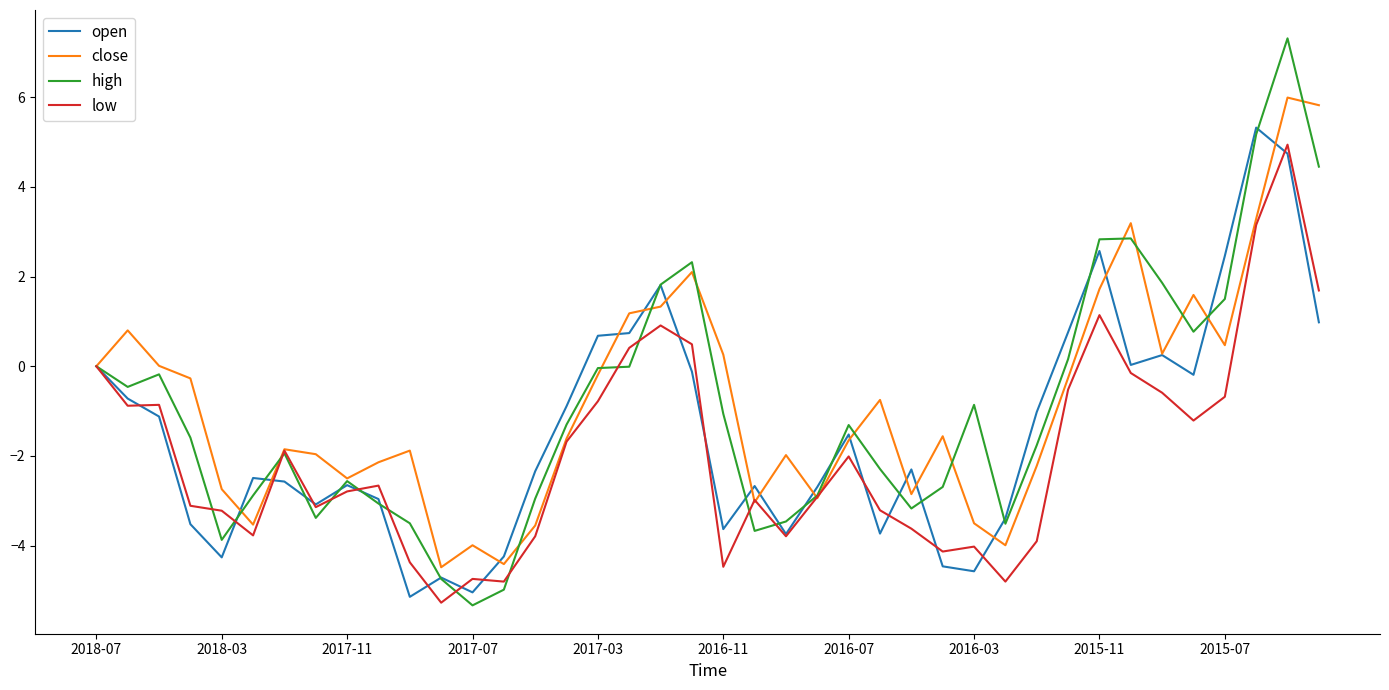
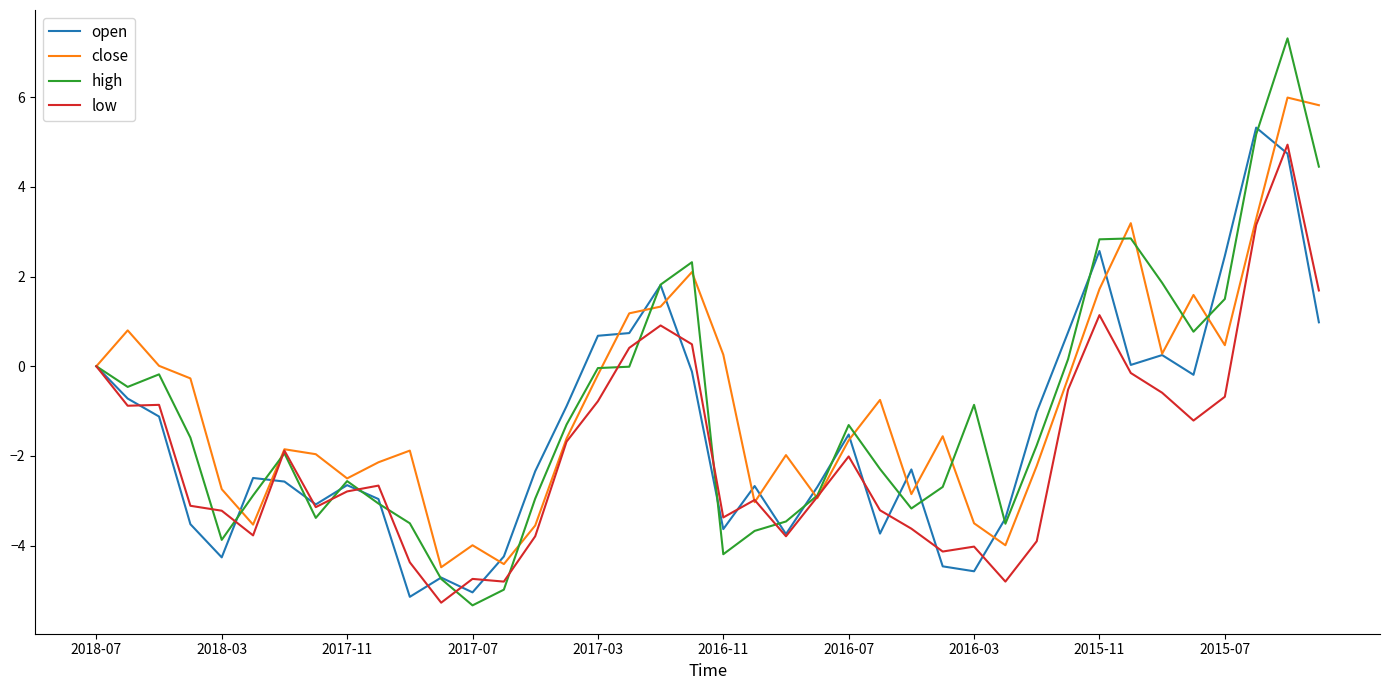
  {
    "open": {
      "2018-03": -4.3,
      "2017-11": -2.7,
      "2017-07": -5.0,
      "2017-03": 0.7,
      "2016-11": -3.6,
      "2016-07": -1.5,
      "2016-03": -4.6,
      "2015-11": 2.6,
      "2015-07": 2.5
    },
    "close": {
      "2018-03": -2.7,
      "2017-11": -2.5,
      "2017-07": -4.0,
      "2017-03": -0.2,
      "2016-11": 0.3,
      "2016-07": -1.7,
      "2016-03": -3.5,
      "2015-11": 1.7,
      "2015-07": 0.5
    },
    "high": {
      "2018-03": -3.9,
      "2017-11": -2.6,
      "2017-07": -5.3,
      "2017-03": 0.0,
-     "2016-11": -1.1,
+     "2016-11": -4.2,
      "2016-07": -1.3,
      "2016-03": -0.9,
      "2015-11": 2.8,
      "2015-07": 1.5
    },
    "low": {
      "2018-03": -3.2,
      "2017-11": -2.8,
      "2017-07": -4.7,
      "2017-03": -0.8,
-     "2016-11": -4.5,
+     "2016-11": -3.4,
      "2016-07": -2.0,
      "2016-03": -4.0,
      "2015-11": 1.1,
      "2015-07": -0.7
    }
  }
